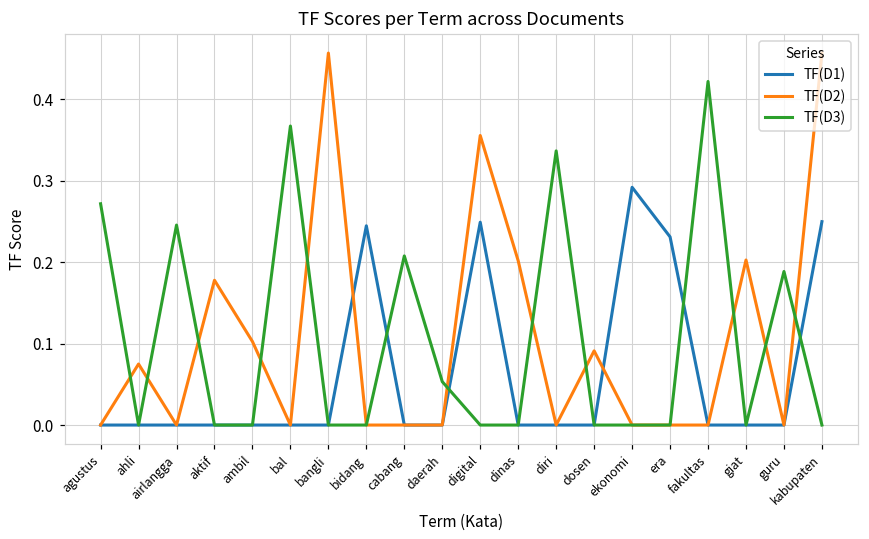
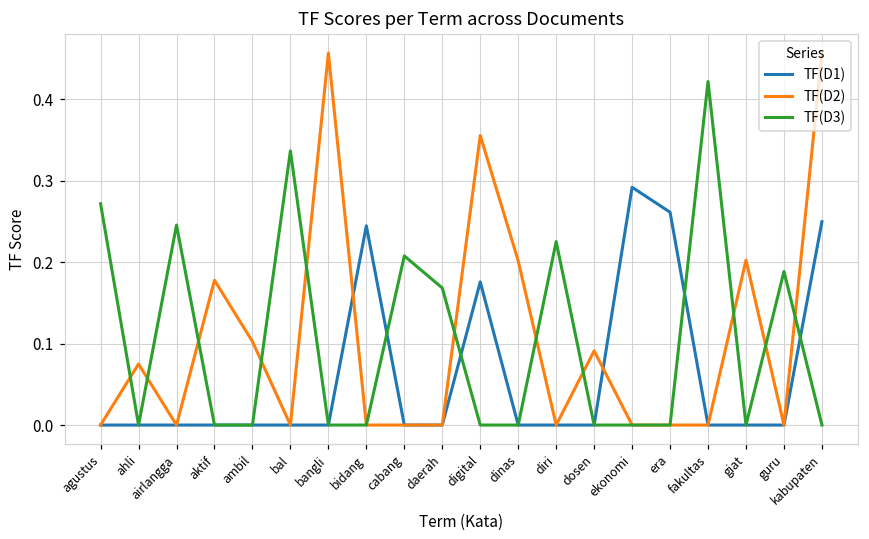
  {
    "TF(D1)": {
      "bidang": 0.24,
-     "digital": 0.25,
+     "digital": 0.18,
      "ekonomi": 0.29,
-     "era": 0.23,
+     "era": 0.26,
      "kabupaten": 0.25
    },
    "TF(D2)": {
      "ahli": 0.07,
      "aktif": 0.18,
      "ambil": 0.10,
      "bangli": 0.46,
      "digital": 0.36,
      "dinas": 0.20,
      "dosen": 0.09,
      "giat": 0.20
    },
    "TF(D3)": {
      "agustus": 0.27,
      "airlangga": 0.25,
-     "bal": 0.37,
+     "bal": 0.34,
      "cabang": 0.21,
-     "daerah": 0.05,
+     "daerah": 0.17,
      "digital": 0.00,
-     "diri": 0.34,
+     "diri": 0.23,
      "fakultas": 0.42,
      "guru": 0.19,
      "kabupaten": 0.00
    }
  }
